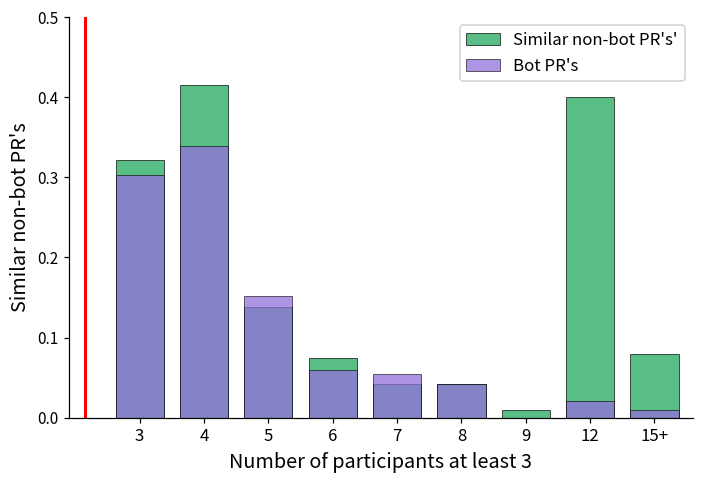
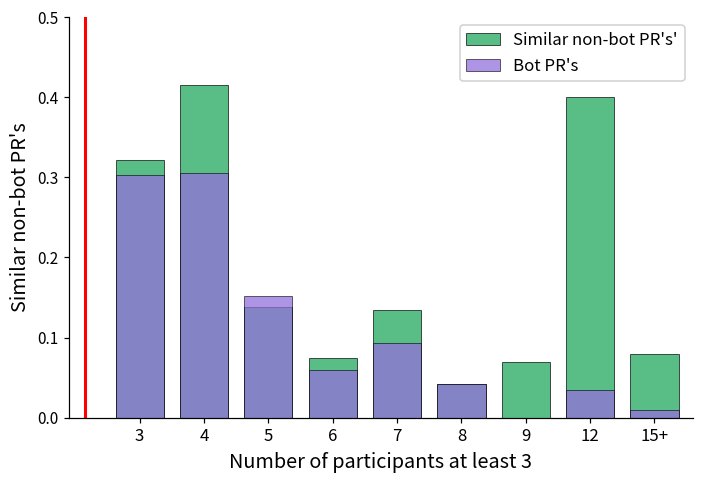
  {
    "Similar non-bot PR's'": {
      "3": 0.32,
      "4": 0.42,
      "6": 0.08,
-     "7": 0.04,
+     "7": 0.13,
      "8": 0.04,
-     "9": 0.01,
+     "9": 0.07,
      "12": 0.40,
      "15+": 0.08
    },
    "Bot PR's": {
-     "4": 0.34,
+     "4": 0.31,
      "5": 0.15,
-     "7": 0.06,
+     "7": 0.09,
      "8": 0.04,
      "9": 0.00,
-     "12": 0.02
+     "12": 0.03
    }
  }
